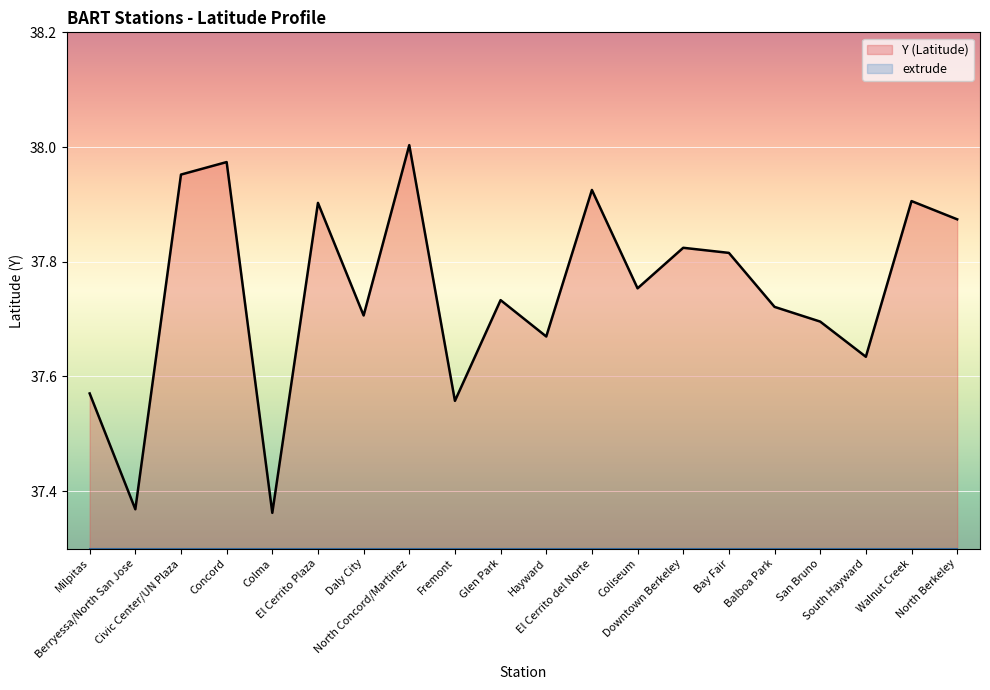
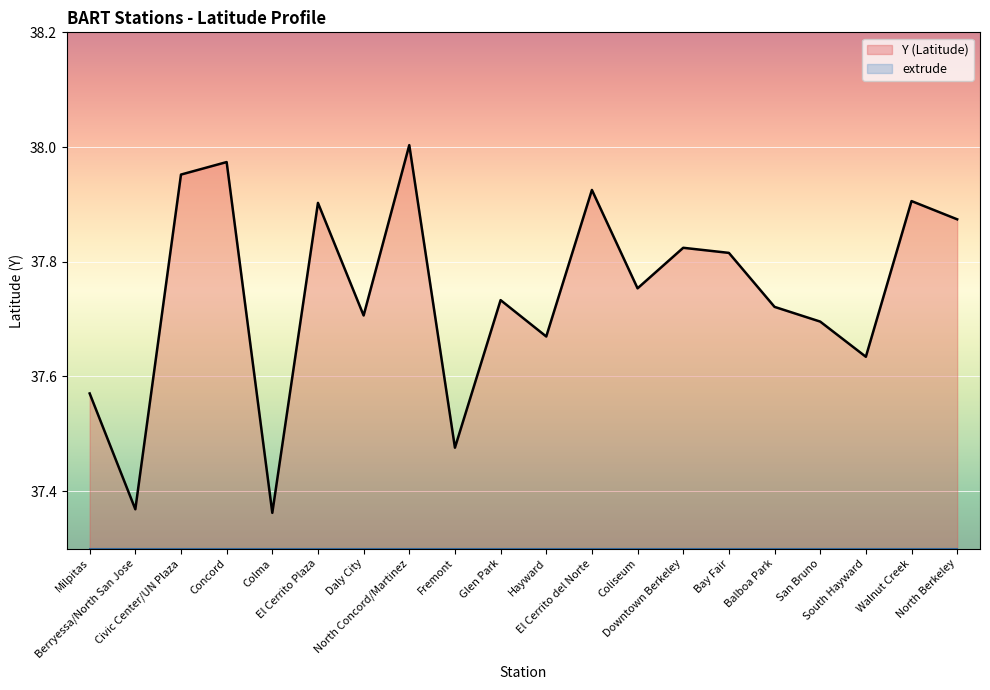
  {
    "Y (Latitude)": {
      "Milpitas": 37.57,
      "Berryessa/North San Jose": 37.37,
      "Civic Center/UN Plaza": 37.95,
      "Concord": 37.97,
      "Colma": 37.36,
      "El Cerrito Plaza": 37.90,
      "Daly City": 37.71,
      "North Concord/Martinez": 38.00,
-     "Fremont": 37.56,
+     "Fremont": 37.48,
      "Glen Park": 37.73,
      "Hayward": 37.67,
      "El Cerrito del Norte": 37.93,
      "Coliseum": 37.75,
      "Downtown Berkeley": 37.82,
      "Bay Fair": 37.82,
      "Balboa Park": 37.72,
      "San Bruno": 37.70,
      "South Hayward": 37.63,
      "Walnut Creek": 37.91,
      "North Berkeley": 37.87
    },
    "extrude": {
      "Milpitas": 37.30,
      "Berryessa/North San Jose": 37.30,
      "Civic Center/UN Plaza": 37.30,
      "Concord": 37.30,
      "Colma": 37.30,
      "El Cerrito Plaza": 37.30,
      "Daly City": 37.30,
      "North Concord/Martinez": 37.30,
      "Fremont": 37.30,
      "Glen Park": 37.30,
      "Hayward": 37.30,
      "El Cerrito del Norte": 37.30,
      "Coliseum": 37.30,
      "Downtown Berkeley": 37.30,
      "Bay Fair": 37.30,
      "Balboa Park": 37.30,
      "San Bruno": 37.30,
      "South Hayward": 37.30,
      "Walnut Creek": 37.30,
      "North Berkeley": 37.30
    }
  }
